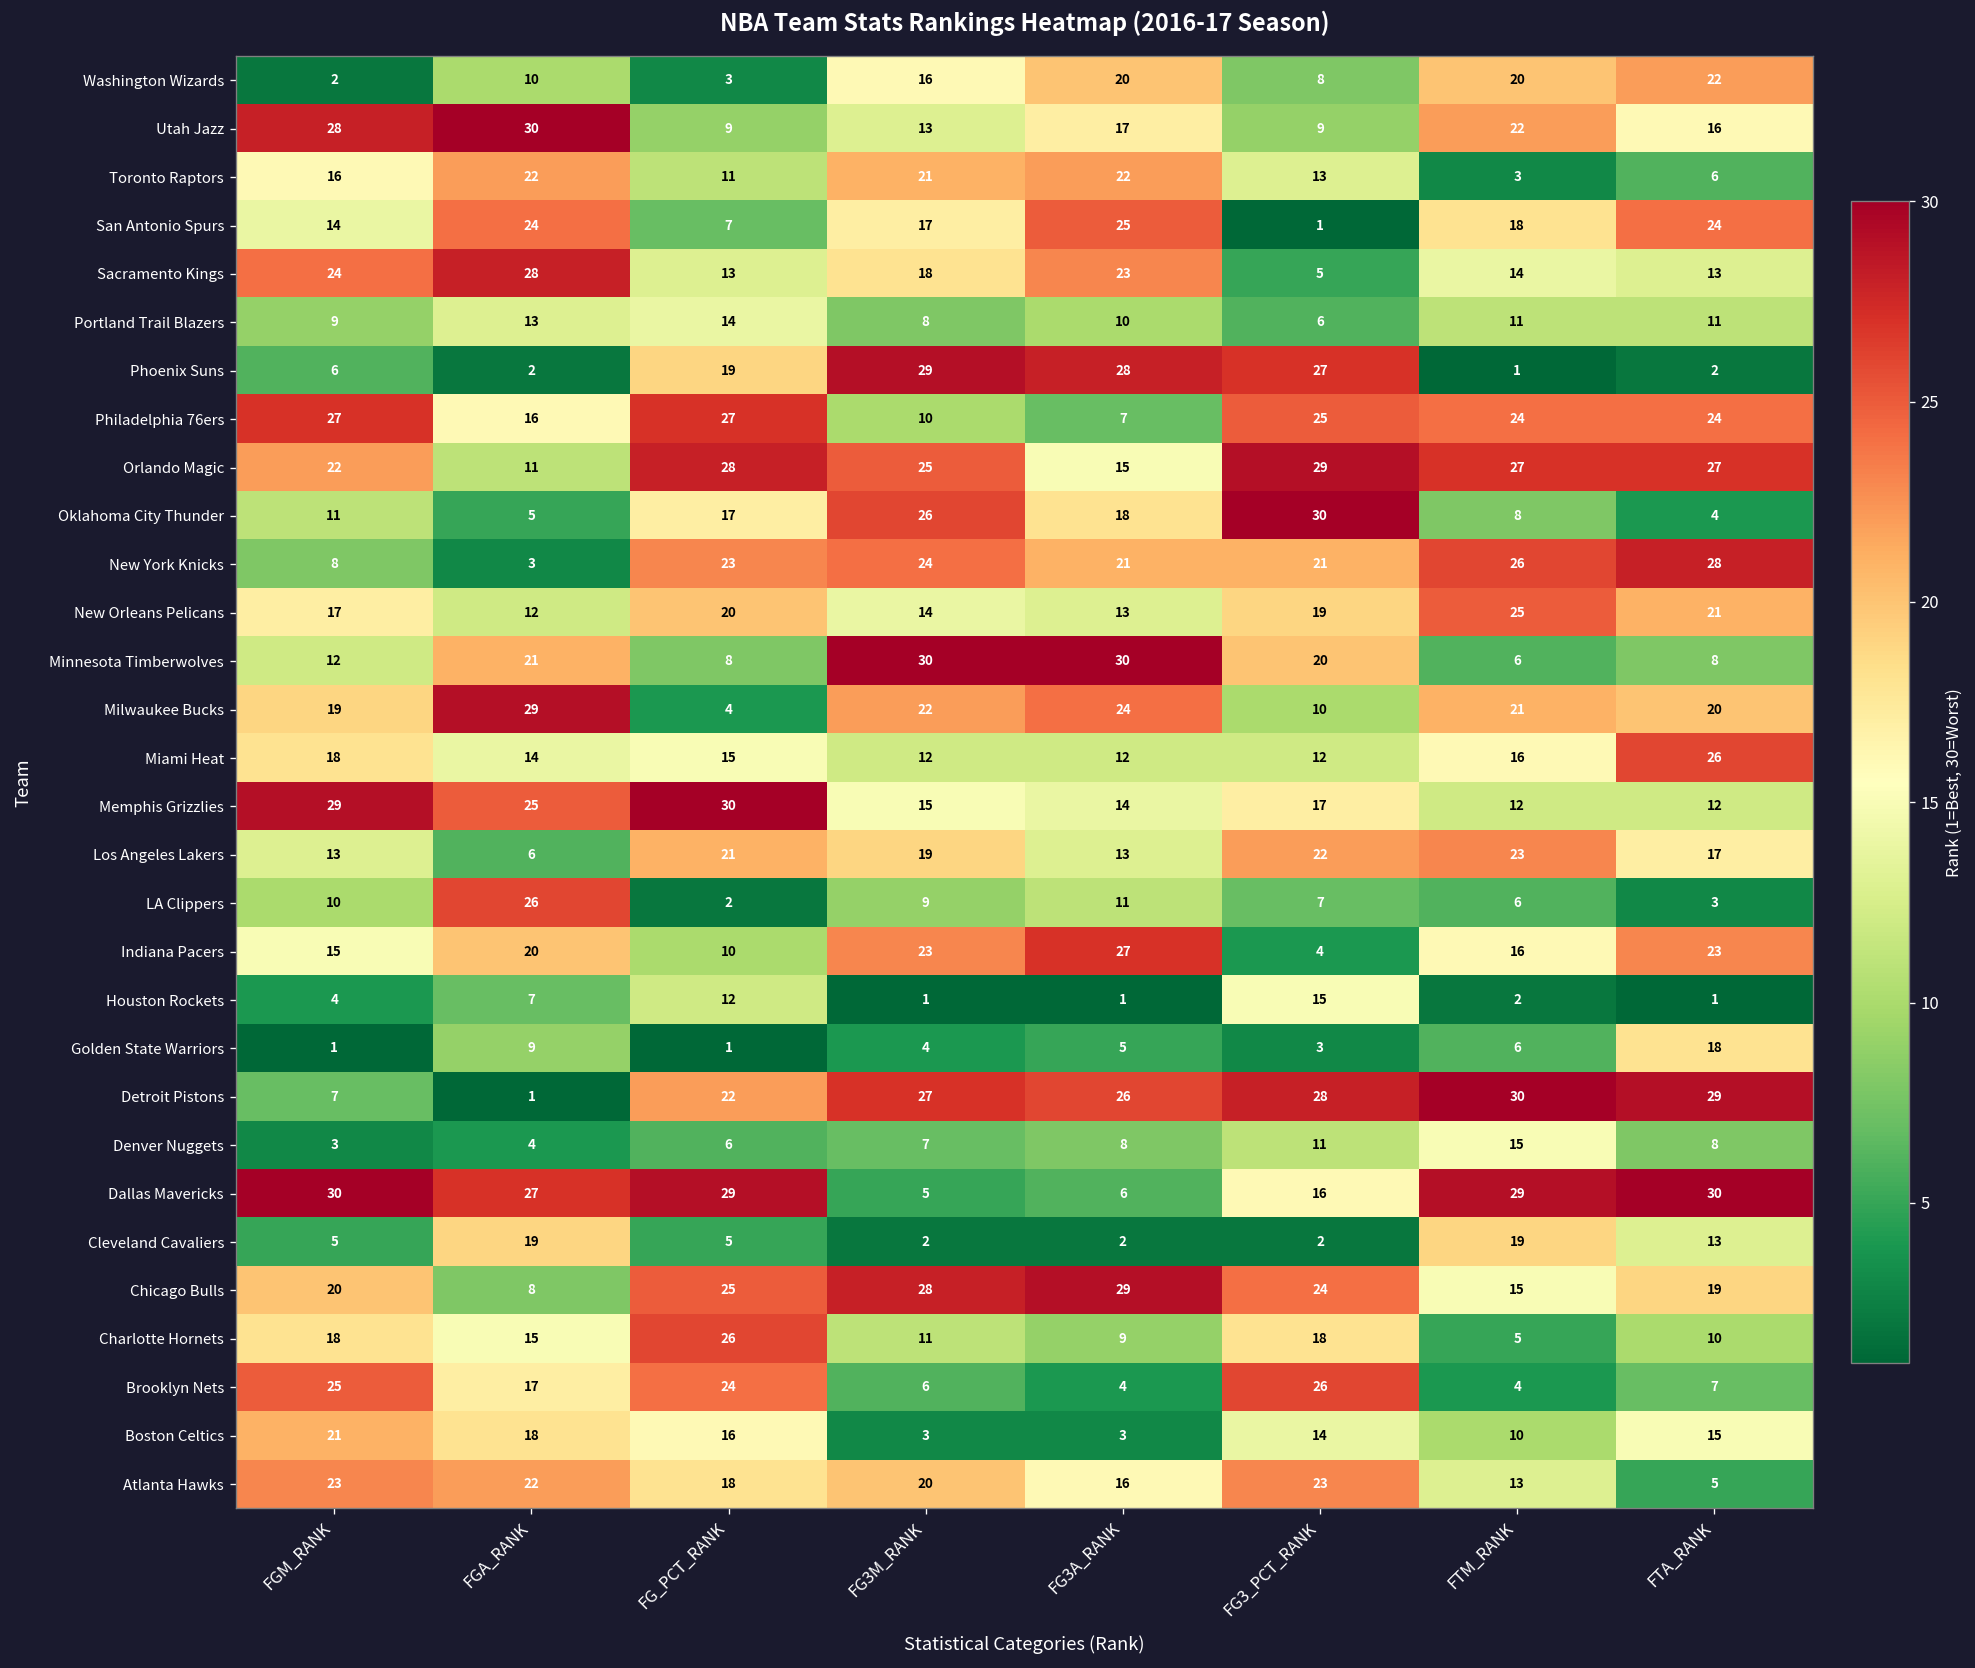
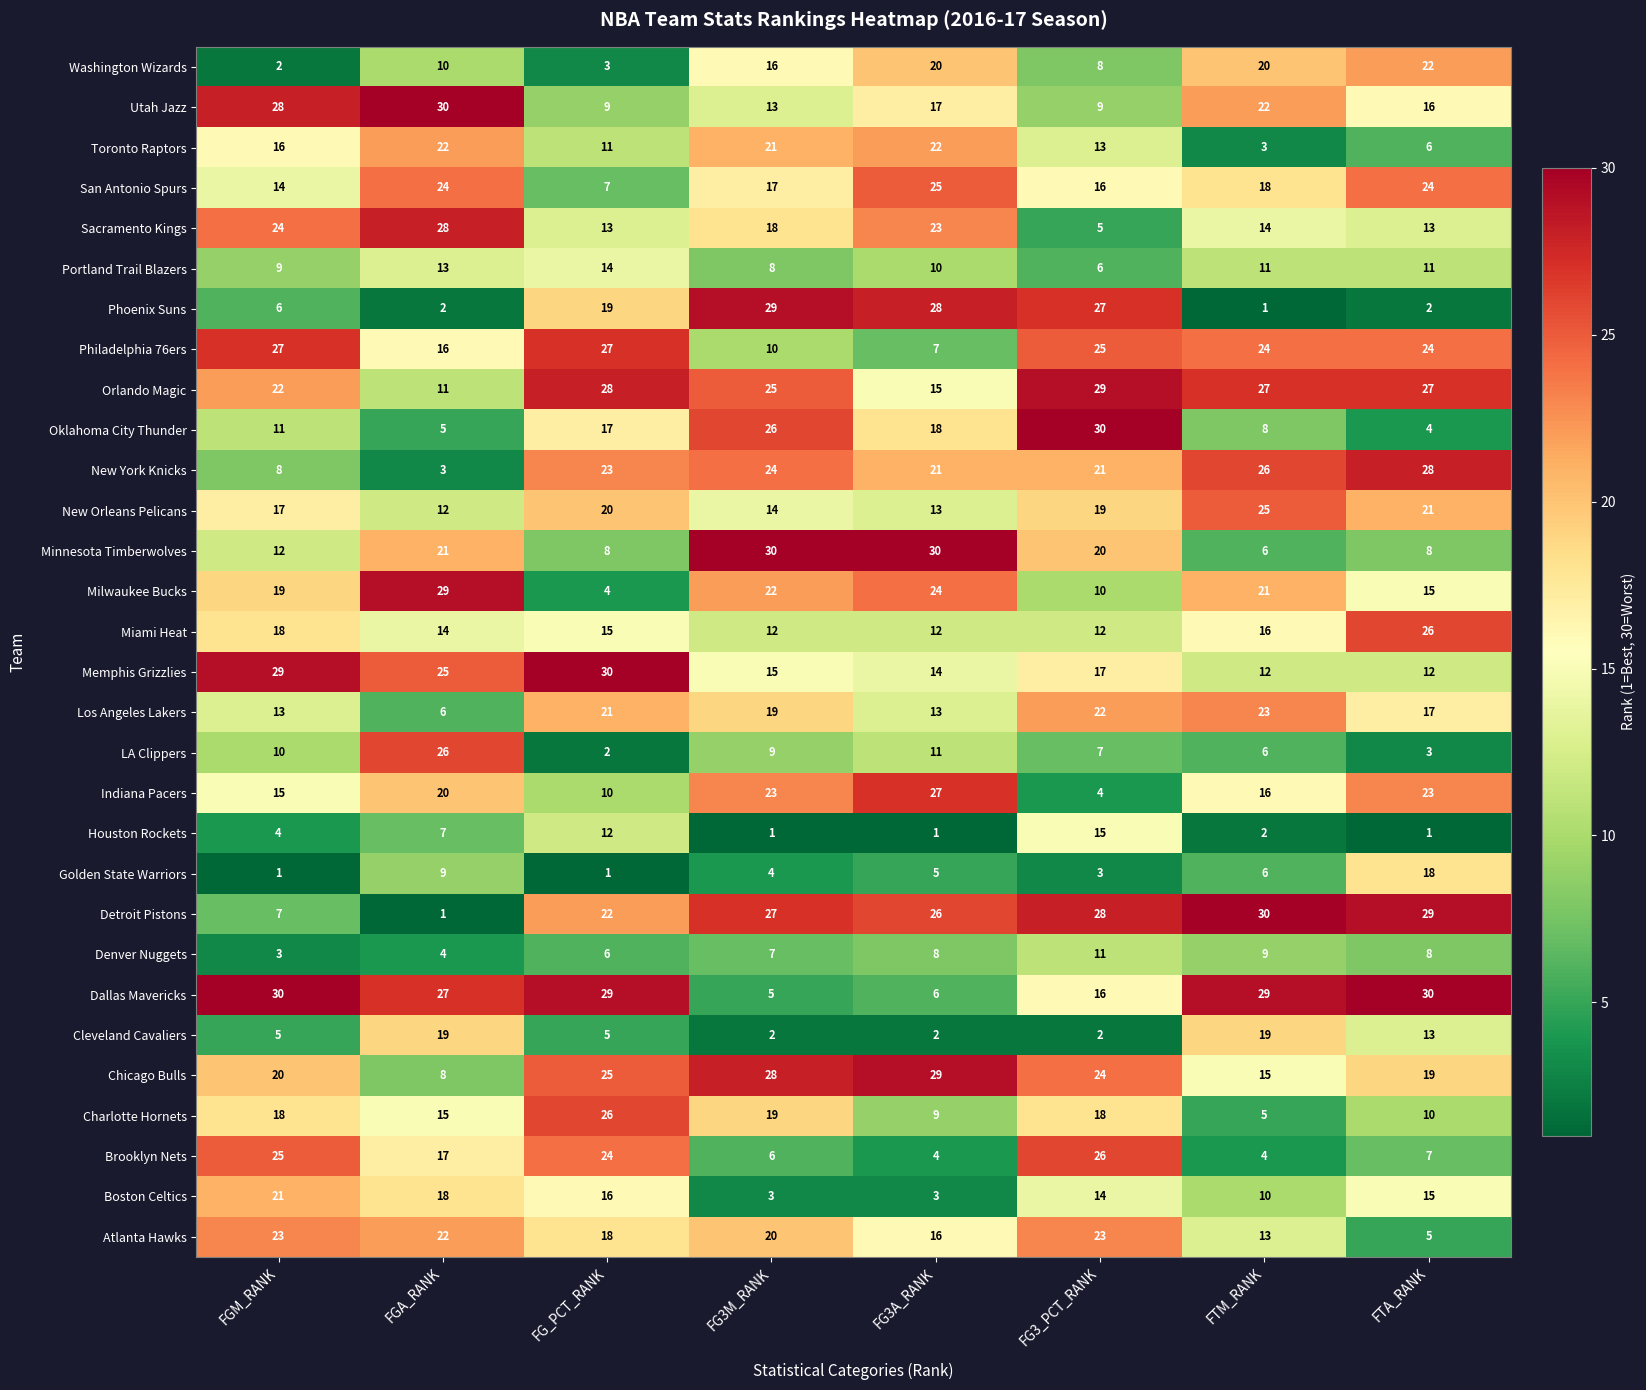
  {
    "San Antonio Spurs": {
      "FGM_RANK": 14,
      "FGA_RANK": 24,
      "FG_PCT_RANK": 7,
      "FG3M_RANK": 17,
      "FG3A_RANK": 25,
-     "FG3_PCT_RANK": 1,
+     "FG3_PCT_RANK": 16,
      "FTM_RANK": 18,
      "FTA_RANK": 24
    },
    "Milwaukee Bucks": {
      "FGM_RANK": 19,
      "FGA_RANK": 29,
      "FG_PCT_RANK": 4,
      "FG3M_RANK": 22,
      "FG3A_RANK": 24,
      "FG3_PCT_RANK": 10,
      "FTM_RANK": 21,
-     "FTA_RANK": 20
+     "FTA_RANK": 15
    },
    "Denver Nuggets": {
      "FGM_RANK": 3,
      "FGA_RANK": 4,
      "FG_PCT_RANK": 6,
      "FG3M_RANK": 7,
      "FG3A_RANK": 8,
      "FG3_PCT_RANK": 11,
-     "FTM_RANK": 15,
+     "FTM_RANK": 9,
      "FTA_RANK": 8
    },
    "Charlotte Hornets": {
      "FGM_RANK": 18,
      "FGA_RANK": 15,
      "FG_PCT_RANK": 26,
-     "FG3M_RANK": 11,
+     "FG3M_RANK": 19,
      "FG3A_RANK": 9,
      "FG3_PCT_RANK": 18,
      "FTM_RANK": 5,
      "FTA_RANK": 10
    }
  }
